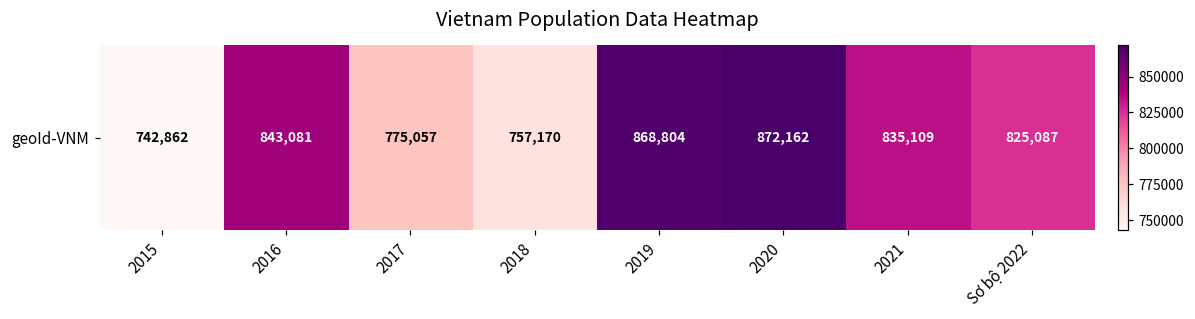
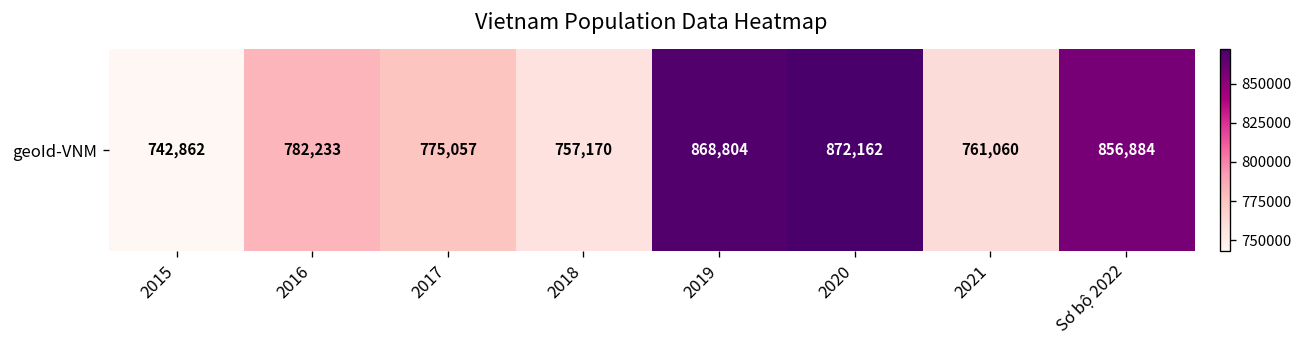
  {
    "geoId-VNM": {
      "2015": "742,862",
-     "2016": "843,081",
+     "2016": "782,233",
      "2017": "775,057",
      "2018": "757,170",
      "2019": "868,804",
      "2020": "872,162",
-     "2021": "835,109",
-     "Sơ bộ 2022": "825,087"
+     "2021": "761,060",
+     "Sơ bộ 2022": "856,884"
    }
  }
